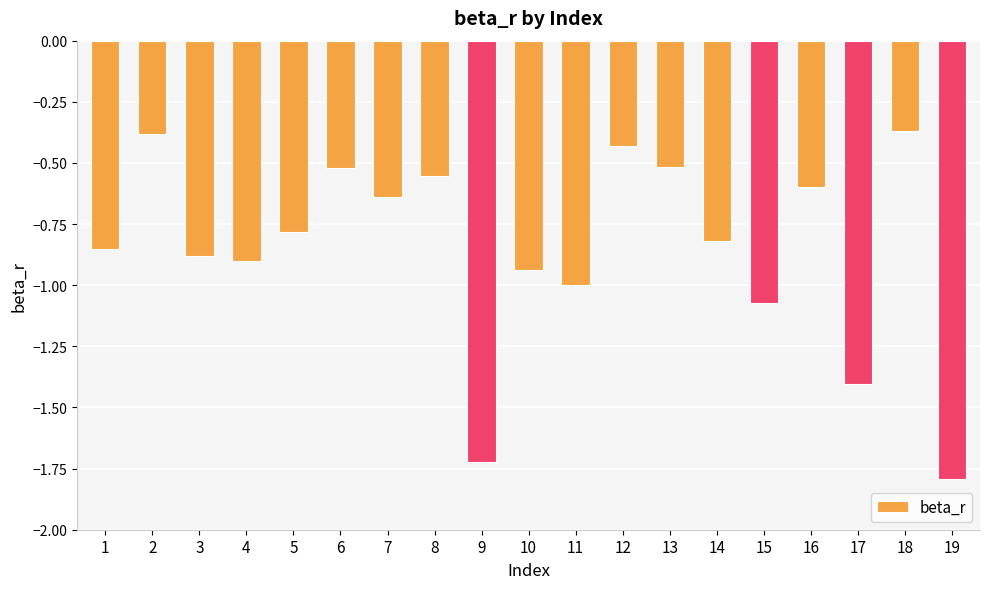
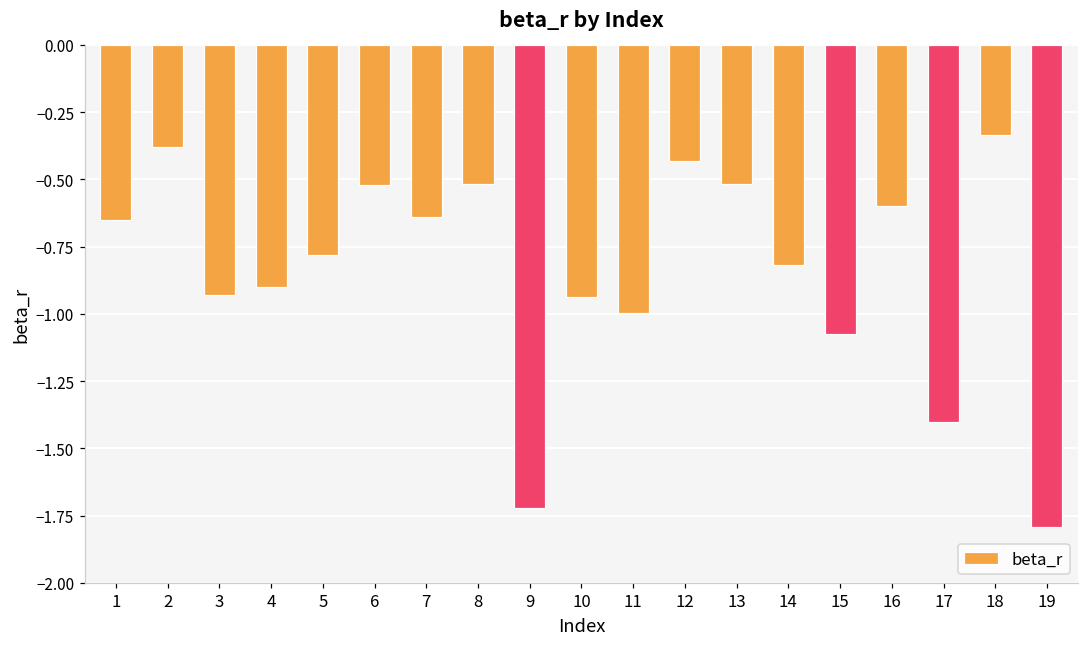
  {
-   "1": -0.85,
+   "1": -0.65,
    "2": -0.38,
-   "3": -0.88,
+   "3": -0.93,
    "4": -0.90,
    "5": -0.78,
    "6": -0.52,
    "7": -0.64,
-   "8": -0.55,
+   "8": -0.52,
    "9": -1.72,
    "10": -0.94,
    "11": -1.00,
    "12": -0.43,
    "13": -0.52,
    "14": -0.82,
    "15": -1.07,
    "16": -0.60,
    "17": -1.40,
-   "18": -0.37,
+   "18": -0.33,
    "19": -1.79
  }
